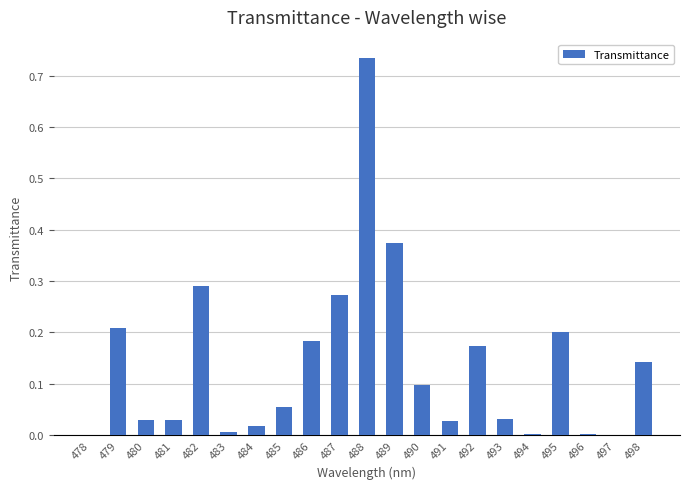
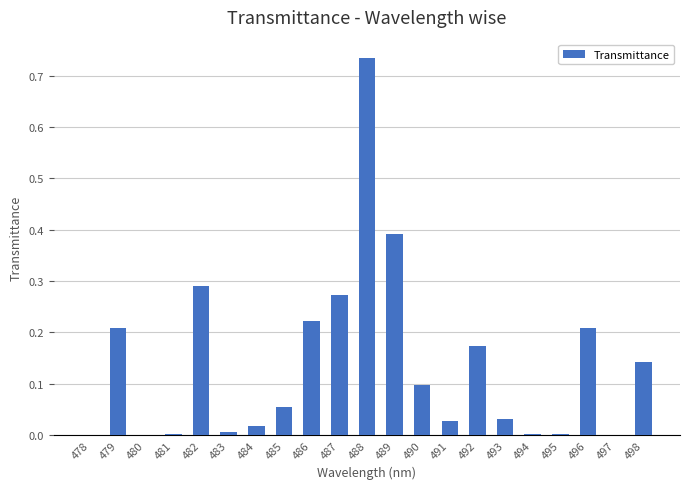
  {
    "479": 0.21,
-   "480": 0.03,
-   "481": 0.03,
+   "480": 0.00,
+   "481": 0.00,
    "482": 0.29,
    "483": 0.01,
    "484": 0.02,
    "485": 0.05,
-   "486": 0.18,
+   "486": 0.22,
    "487": 0.27,
    "488": 0.73,
-   "489": 0.37,
+   "489": 0.39,
    "490": 0.10,
    "491": 0.03,
    "492": 0.17,
    "493": 0.03,
-   "495": 0.20,
-   "496": 0.00,
+   "495": 0.00,
+   "496": 0.21,
    "498": 0.14
  }
